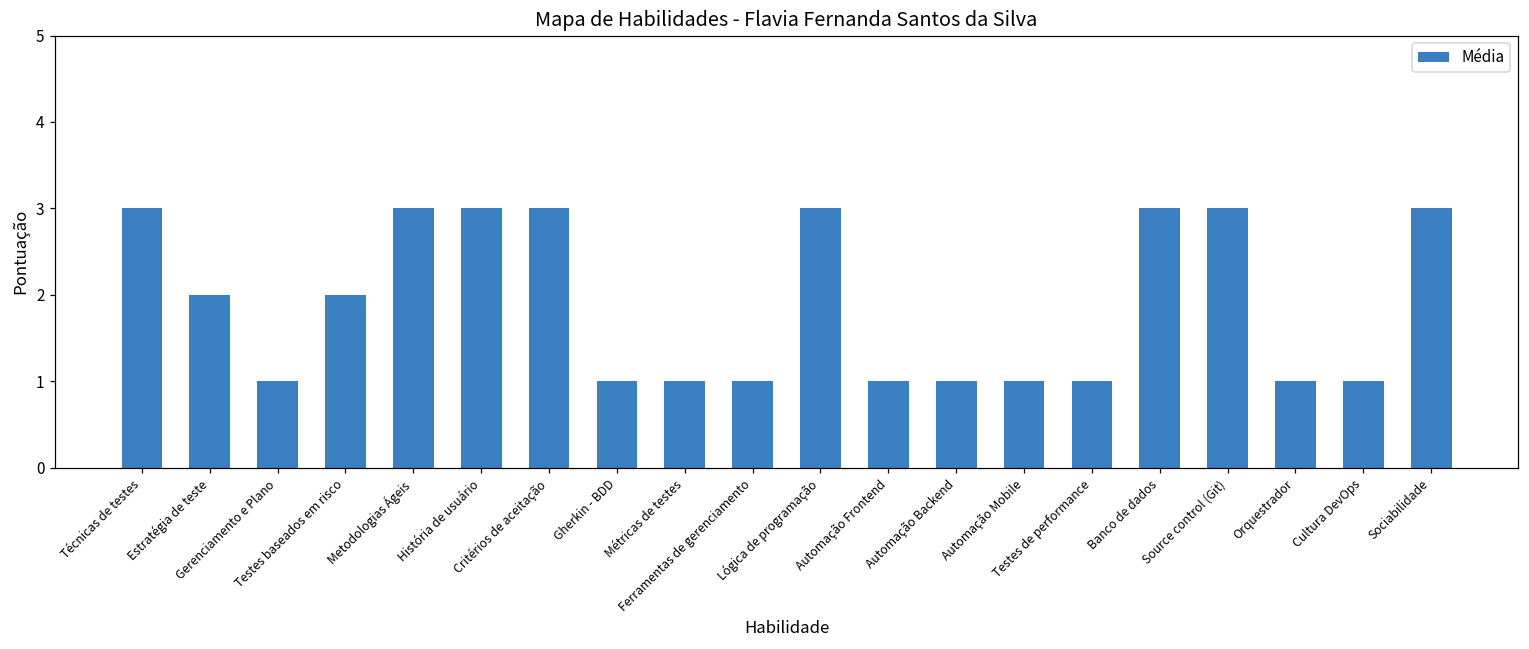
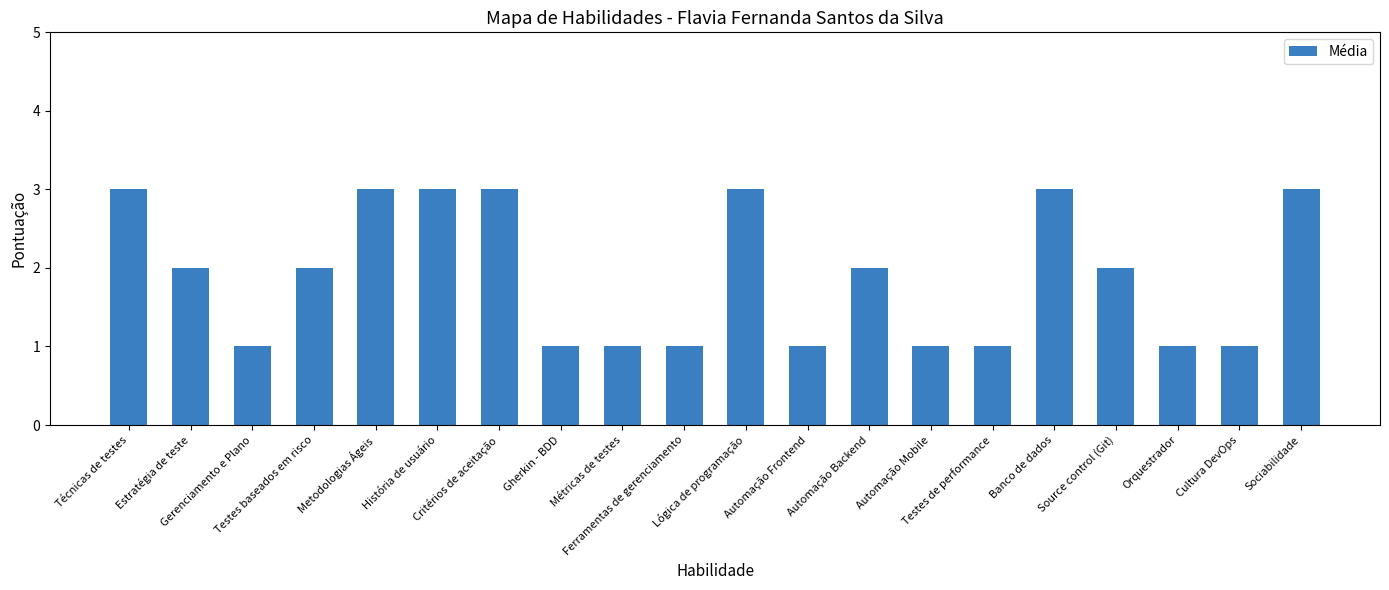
  {
    "Técnicas de testes": 3,
    "Estratégia de teste": 2,
    "Gerenciamento e Plano": 1,
    "Testes baseados em risco": 2,
    "Metodologias Ágeis": 3,
    "História de usuário": 3,
    "Critérios de aceitação": 3,
    "Gherkin - BDD": 1,
    "Métricas de testes": 1,
    "Ferramentas de gerenciamento": 1,
    "Lógica de programação": 3,
    "Automação Frontend": 1,
-   "Automação Backend": 1,
+   "Automação Backend": 2,
    "Automação Mobile": 1,
    "Testes de performance": 1,
    "Banco de dados": 3,
-   "Source control (Git)": 3,
+   "Source control (Git)": 2,
    "Orquestrador": 1,
    "Cultura DevOps": 1,
    "Sociabilidade": 3
  }
